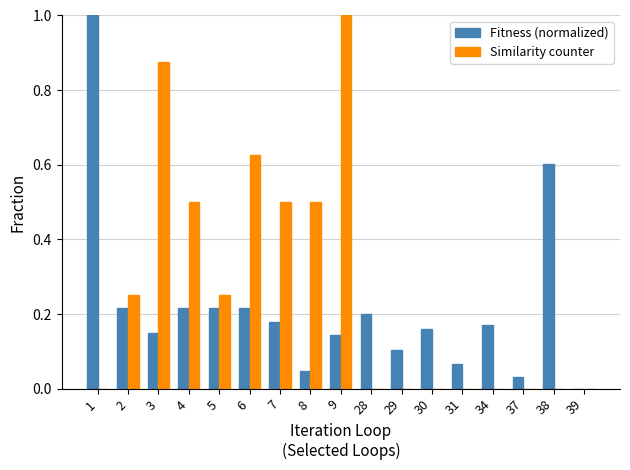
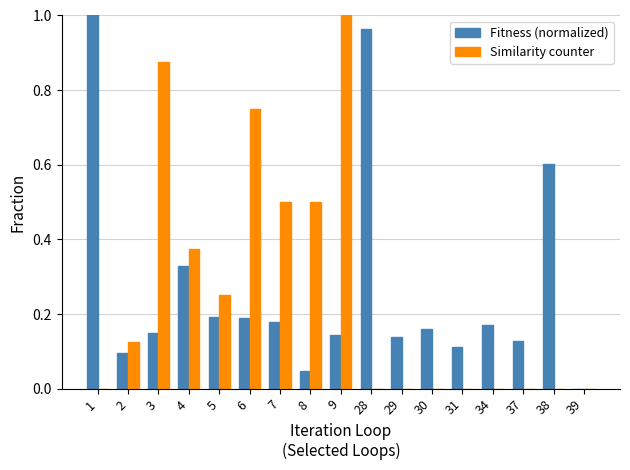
  {
    "Fitness (normalized)": {
      "1": 1.00,
-     "2": 0.22,
+     "2": 0.10,
      "3": 0.15,
-     "4": 0.22,
-     "5": 0.22,
-     "6": 0.22,
+     "4": 0.33,
+     "5": 0.19,
+     "6": 0.19,
      "7": 0.18,
      "8": 0.05,
      "9": 0.15,
-     "28": 0.20,
-     "29": 0.10,
+     "28": 0.96,
+     "29": 0.14,
      "30": 0.16,
-     "31": 0.07,
+     "31": 0.11,
      "34": 0.17,
-     "37": 0.03,
+     "37": 0.13,
      "38": 0.60,
      "39": 0.00
    },
    "Similarity counter": {
      "1": 0.00,
-     "2": 0.25,
+     "2": 0.13,
      "3": 0.88,
-     "4": 0.50,
+     "4": 0.38,
      "5": 0.25,
-     "6": 0.63,
+     "6": 0.75,
      "7": 0.50,
      "8": 0.50,
      "9": 1.00,
      "28": 0.00,
      "29": 0.00,
      "30": 0.00,
      "31": 0.00,
      "34": 0.00,
      "37": 0.00,
      "38": 0.00,
      "39": 0.00
    }
  }
